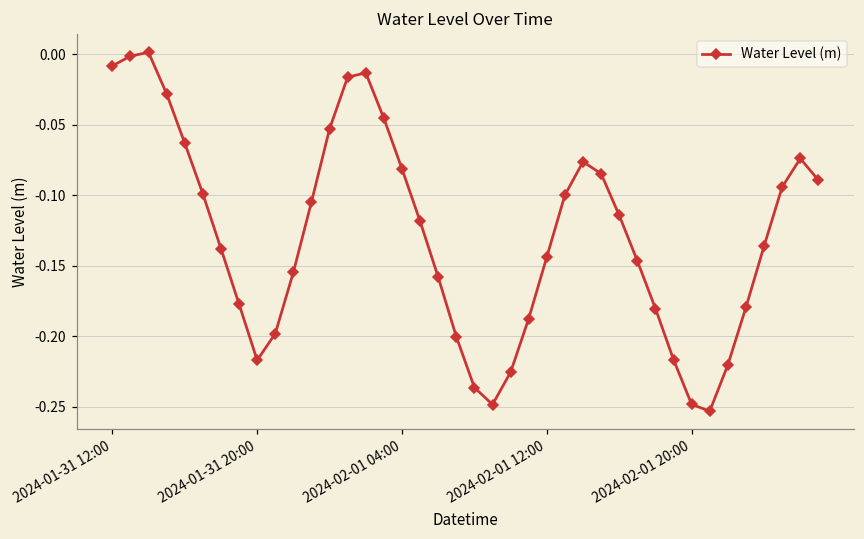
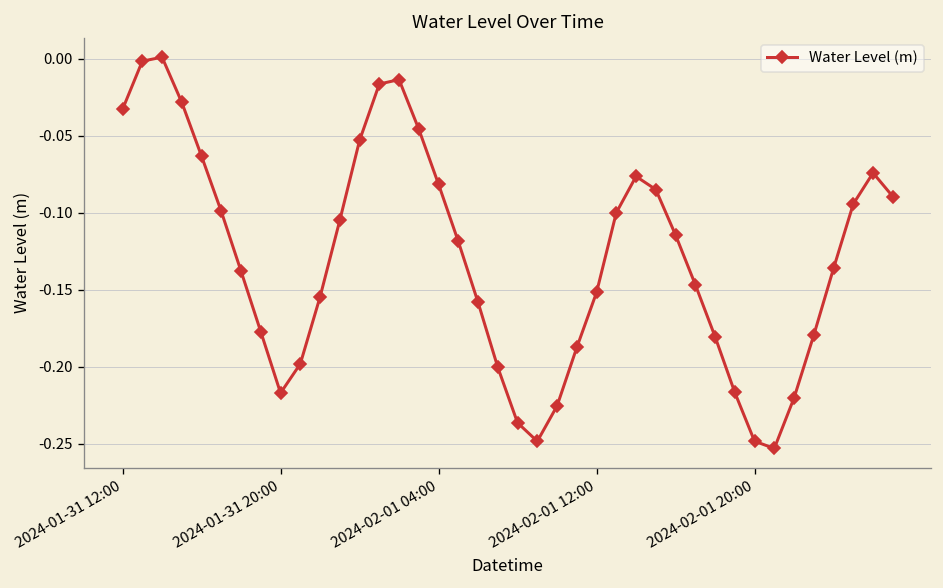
  {
-   "2024-01-31 12:00": -0.008,
+   "2024-01-31 12:00": -0.033,
    "2024-01-31 20:00": -0.217,
    "2024-02-01 04:00": -0.081,
-   "2024-02-01 12:00": -0.144,
+   "2024-02-01 12:00": -0.152,
    "2024-02-01 20:00": -0.248
  }
